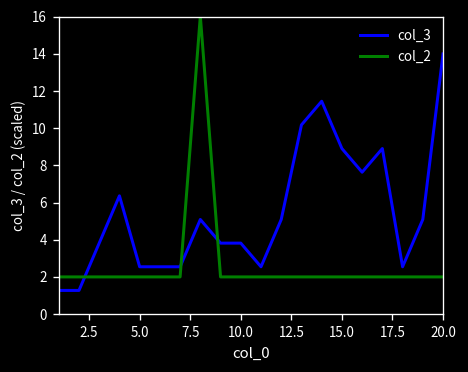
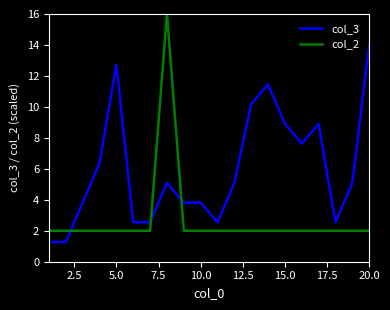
  {
    "col_3": {
-     "5.0": 2.5,
+     "5.0": 12.7,
      "10.0": 3.8,
      "15.0": 8.9,
      "20.0": 14.0
    },
    "col_2": {
      "5.0": 2.0,
      "10.0": 2.0,
      "15.0": 2.0,
      "20.0": 2.0
    }
  }
